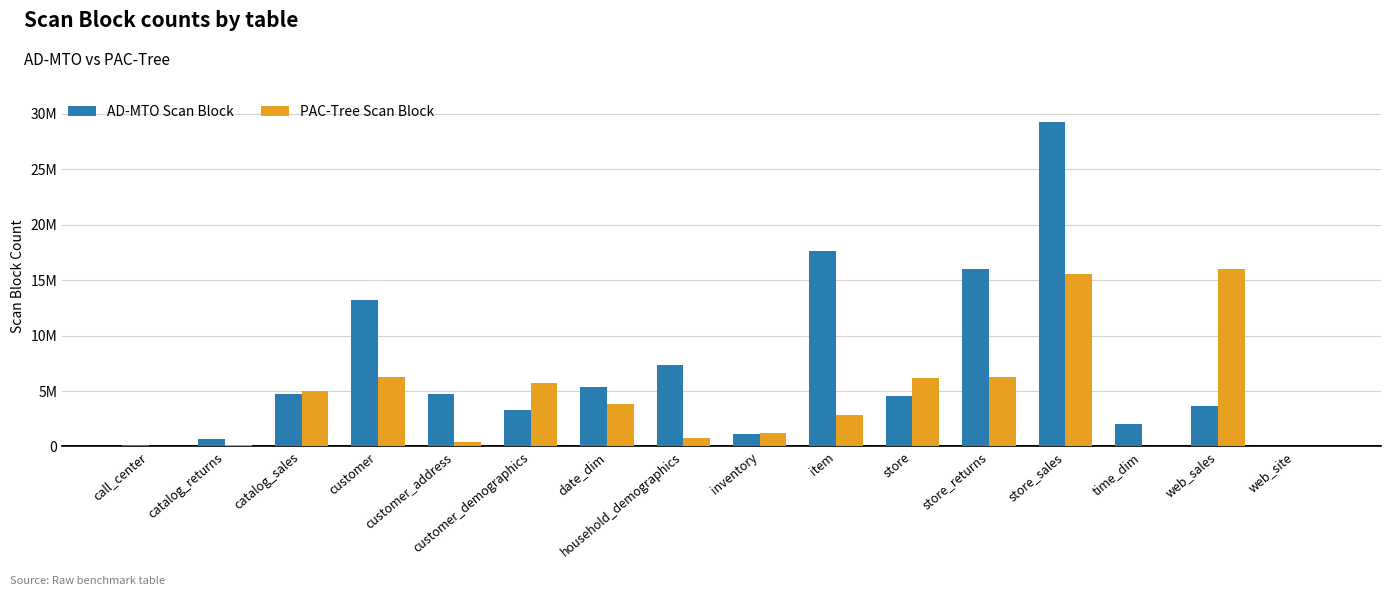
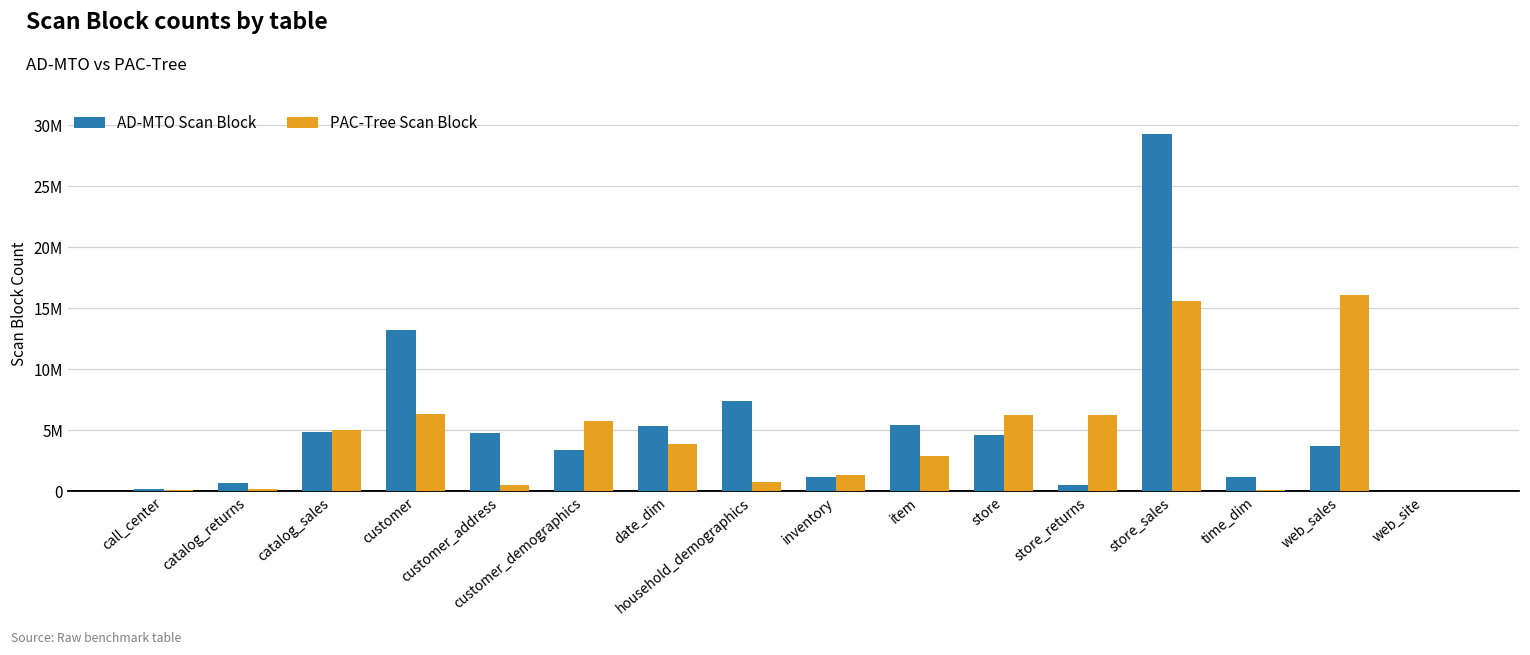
  {
    "AD-MTO Scan Block": {
      "catalog_returns": 600000,
      "catalog_sales": 4800000,
      "customer": 13200000,
      "customer_address": 4700000,
      "customer_demographics": 3300000,
      "date_dim": 5300000,
      "household_demographics": 7400000,
      "inventory": 1100000,
-     "item": 17600000,
+     "item": 5400000,
      "store": 4500000,
-     "store_returns": 16000000,
+     "store_returns": 400000,
      "store_sales": 29200000,
-     "time_dim": 2000000,
+     "time_dim": 1100000,
      "web_sales": 3700000
    },
    "PAC-Tree Scan Block": {
      "catalog_sales": 5000000,
      "customer": 6300000,
      "customer_address": 400000,
      "customer_demographics": 5700000,
      "date_dim": 3800000,
      "household_demographics": 700000,
      "inventory": 1200000,
      "item": 2800000,
      "store": 6200000,
      "store_returns": 6200000,
      "store_sales": 15600000,
      "web_sales": 16000000
    }
  }
